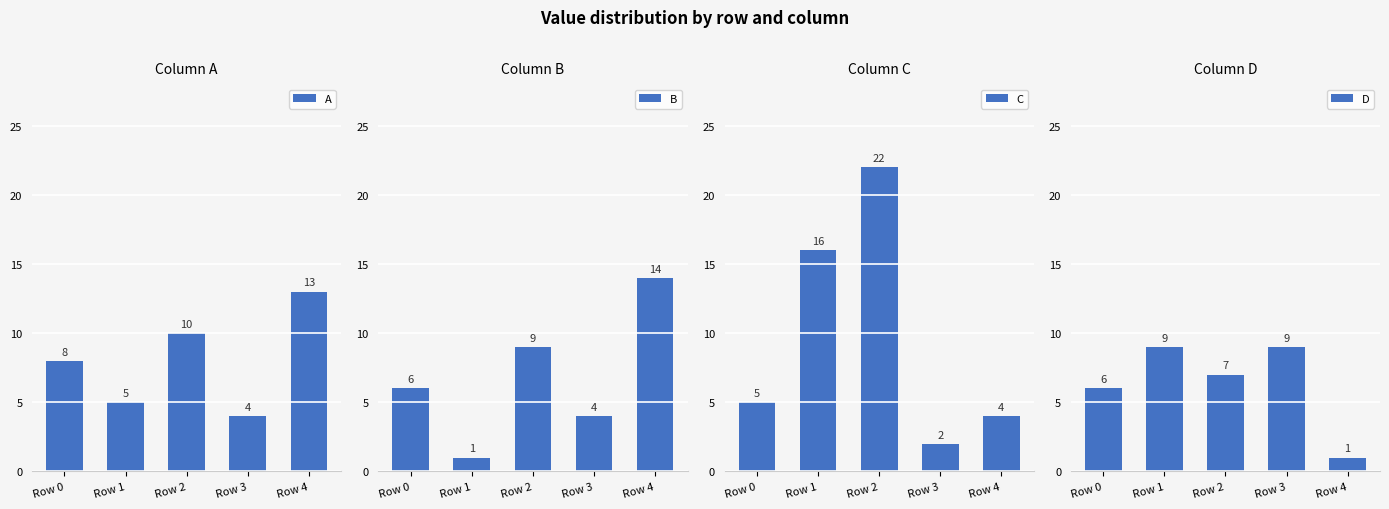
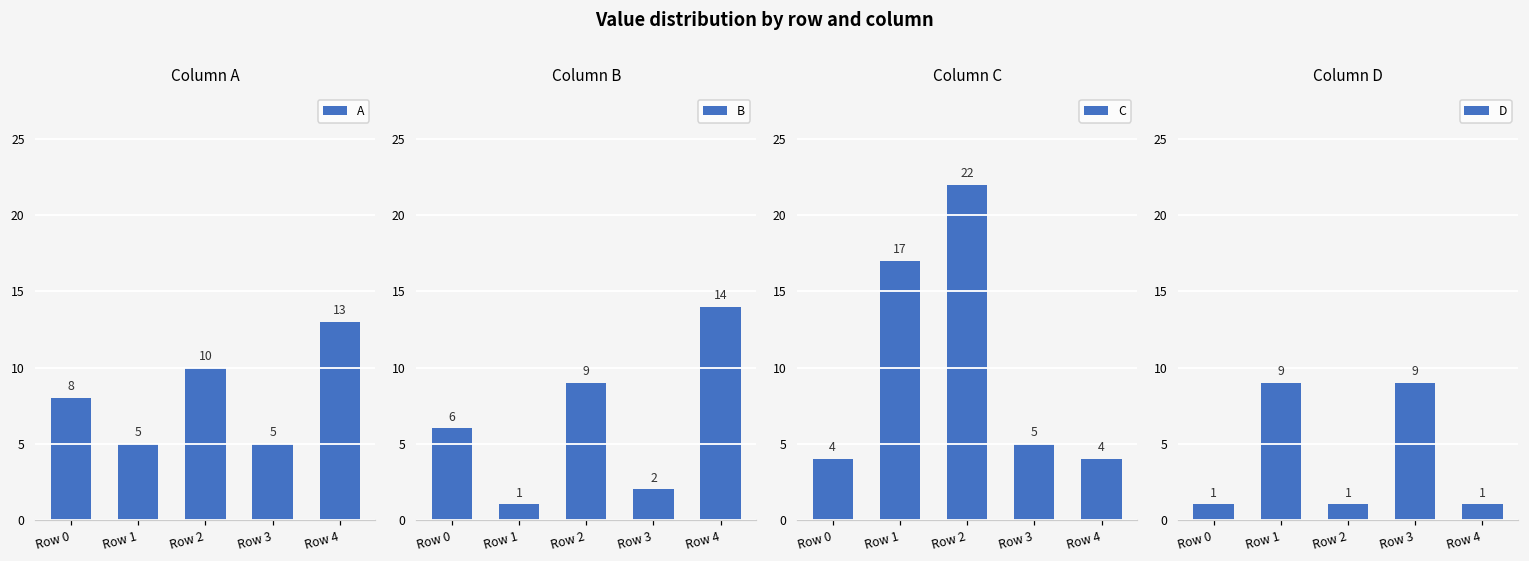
  {
    "Column A": {
      "Row 0": 8,
      "Row 1": 5,
      "Row 2": 10,
-     "Row 3": 4,
+     "Row 3": 5,
      "Row 4": 13
    },
    "Column B": {
      "Row 0": 6,
      "Row 1": 1,
      "Row 2": 9,
-     "Row 3": 4,
+     "Row 3": 2,
      "Row 4": 14
    },
    "Column C": {
-     "Row 0": 5,
-     "Row 1": 16,
+     "Row 0": 4,
+     "Row 1": 17,
      "Row 2": 22,
-     "Row 3": 2,
+     "Row 3": 5,
      "Row 4": 4
    },
    "Column D": {
-     "Row 0": 6,
+     "Row 0": 1,
      "Row 1": 9,
-     "Row 2": 7,
+     "Row 2": 1,
      "Row 3": 9,
      "Row 4": 1
    }
  }
